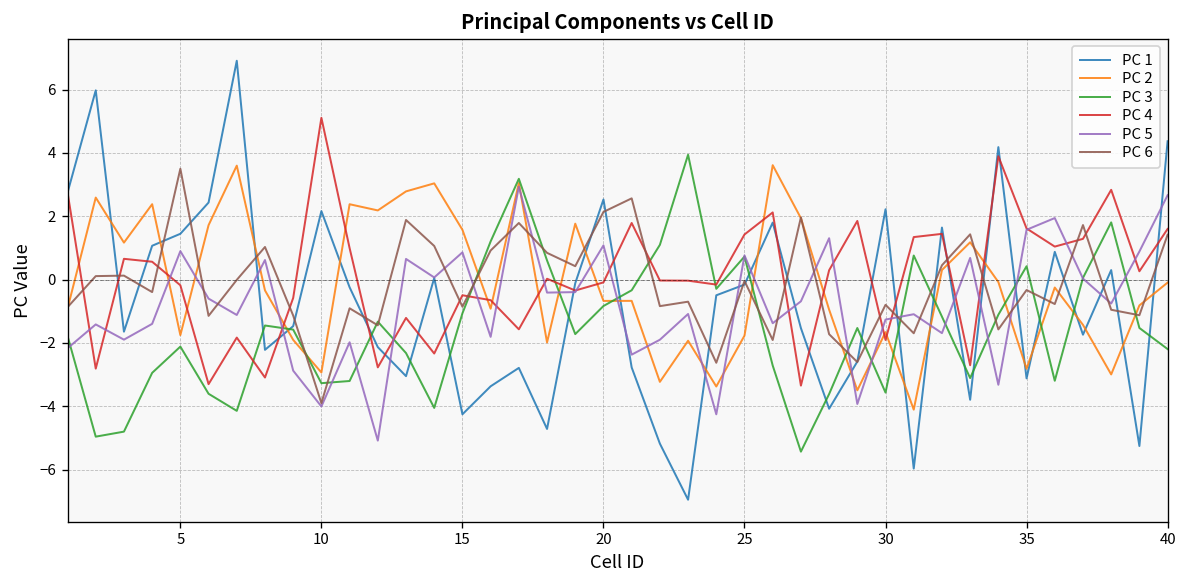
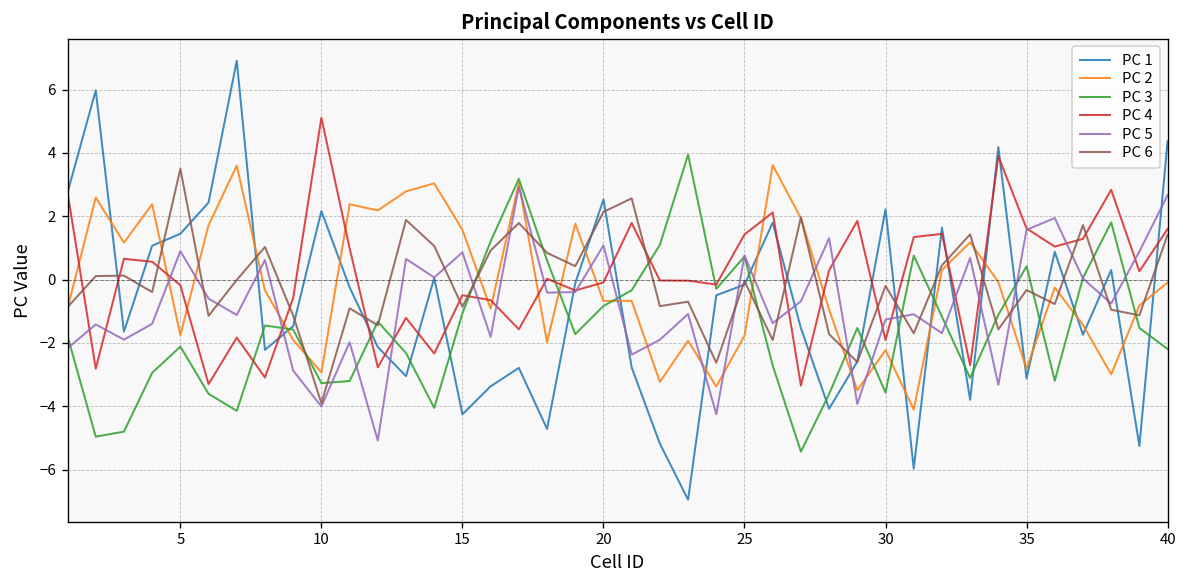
  {
    "PC 1": {
      "5": 1.4,
      "10": 2.2,
      "15": -4.3,
      "20": 2.5,
      "25": -0.2,
      "30": 2.2,
      "35": -3.1,
      "40": 4.4
    },
    "PC 2": {
      "5": -1.8,
      "10": -2.9,
      "15": 1.6,
      "20": -0.7,
      "25": -1.8,
-     "30": -1.7,
+     "30": -2.2,
      "35": -2.8,
      "40": -0.1
    },
    "PC 3": {
      "5": -2.1,
      "10": -3.3,
      "15": -1.1,
      "20": -0.8,
      "30": -3.6,
      "35": 0.4,
      "40": -2.2
    },
    "PC 4": {
      "5": -0.2,
      "10": 5.1,
      "15": -0.5,
      "20": -0.1,
      "25": 1.4,
      "30": -1.9,
      "40": 1.6
    },
    "PC 5": {
      "5": 0.9,
      "10": -4.0,
      "15": 0.9,
      "20": 1.1,
      "30": -1.3,
      "40": 2.7
    },
    "PC 6": {
      "5": 3.5,
      "10": -3.9,
      "15": -0.9,
      "20": 2.1,
      "25": 0.0,
-     "30": -0.8,
+     "30": -0.2,
      "35": -0.3,
      "40": 1.4
    }
  }
